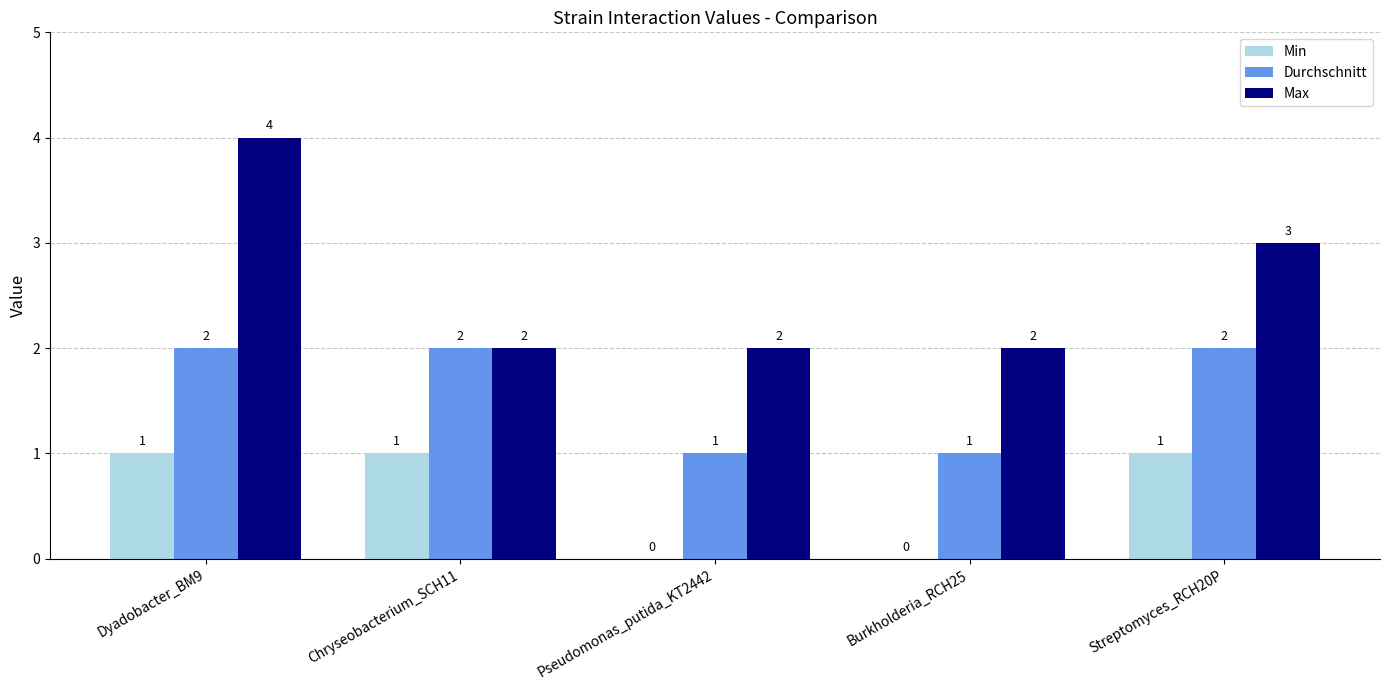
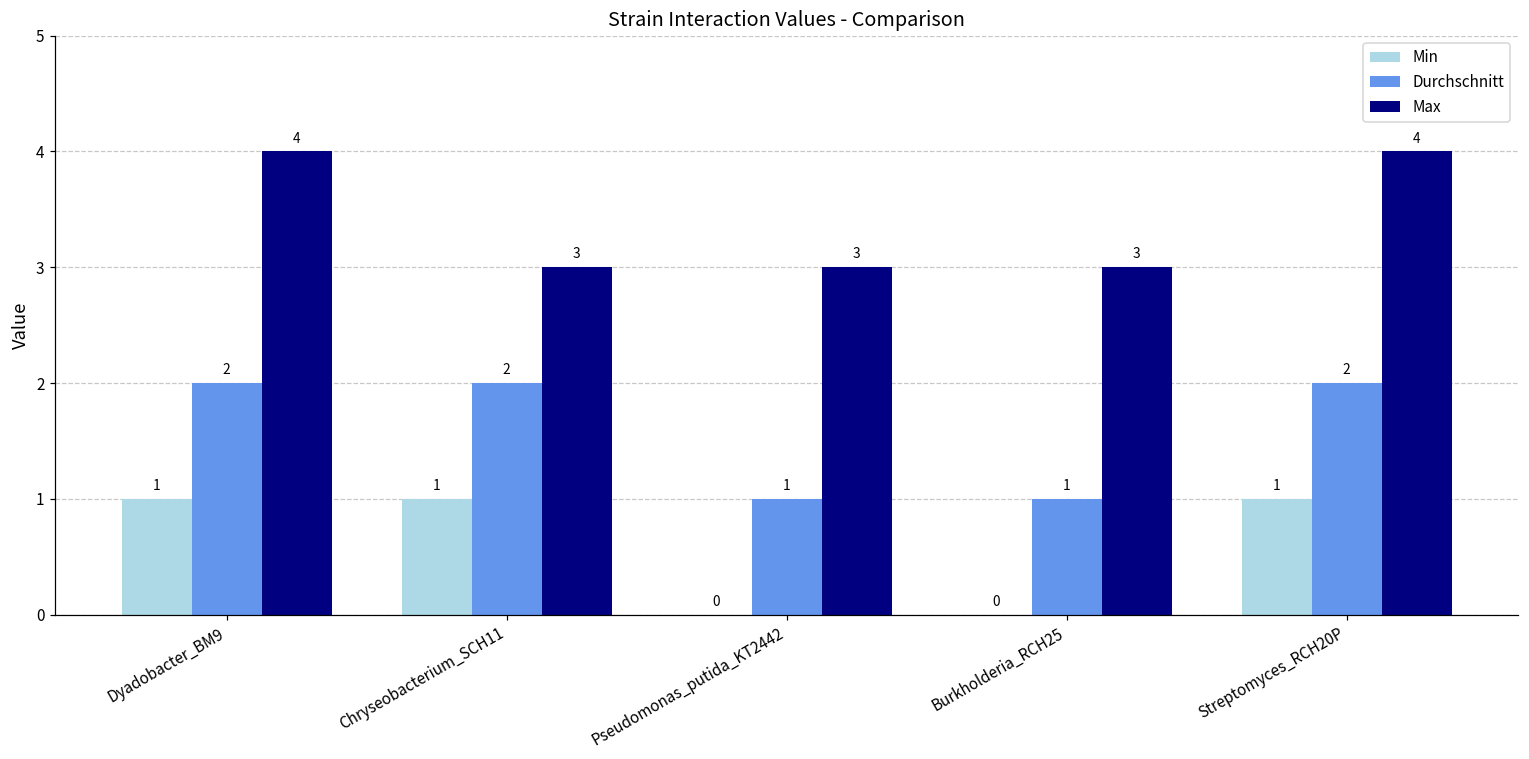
  {
    "Min": {
      "Dyadobacter_BM9": 1,
      "Chryseobacterium_SCH11": 1,
      "Pseudomonas_putida_KT2442": 0,
      "Burkholderia_RCH25": 0,
      "Streptomyces_RCH20P": 1
    },
    "Durchschnitt": {
      "Dyadobacter_BM9": 2,
      "Chryseobacterium_SCH11": 2,
      "Pseudomonas_putida_KT2442": 1,
      "Burkholderia_RCH25": 1,
      "Streptomyces_RCH20P": 2
    },
    "Max": {
      "Dyadobacter_BM9": 4,
-     "Chryseobacterium_SCH11": 2,
-     "Pseudomonas_putida_KT2442": 2,
-     "Burkholderia_RCH25": 2,
-     "Streptomyces_RCH20P": 3
+     "Chryseobacterium_SCH11": 3,
+     "Pseudomonas_putida_KT2442": 3,
+     "Burkholderia_RCH25": 3,
+     "Streptomyces_RCH20P": 4
    }
  }
